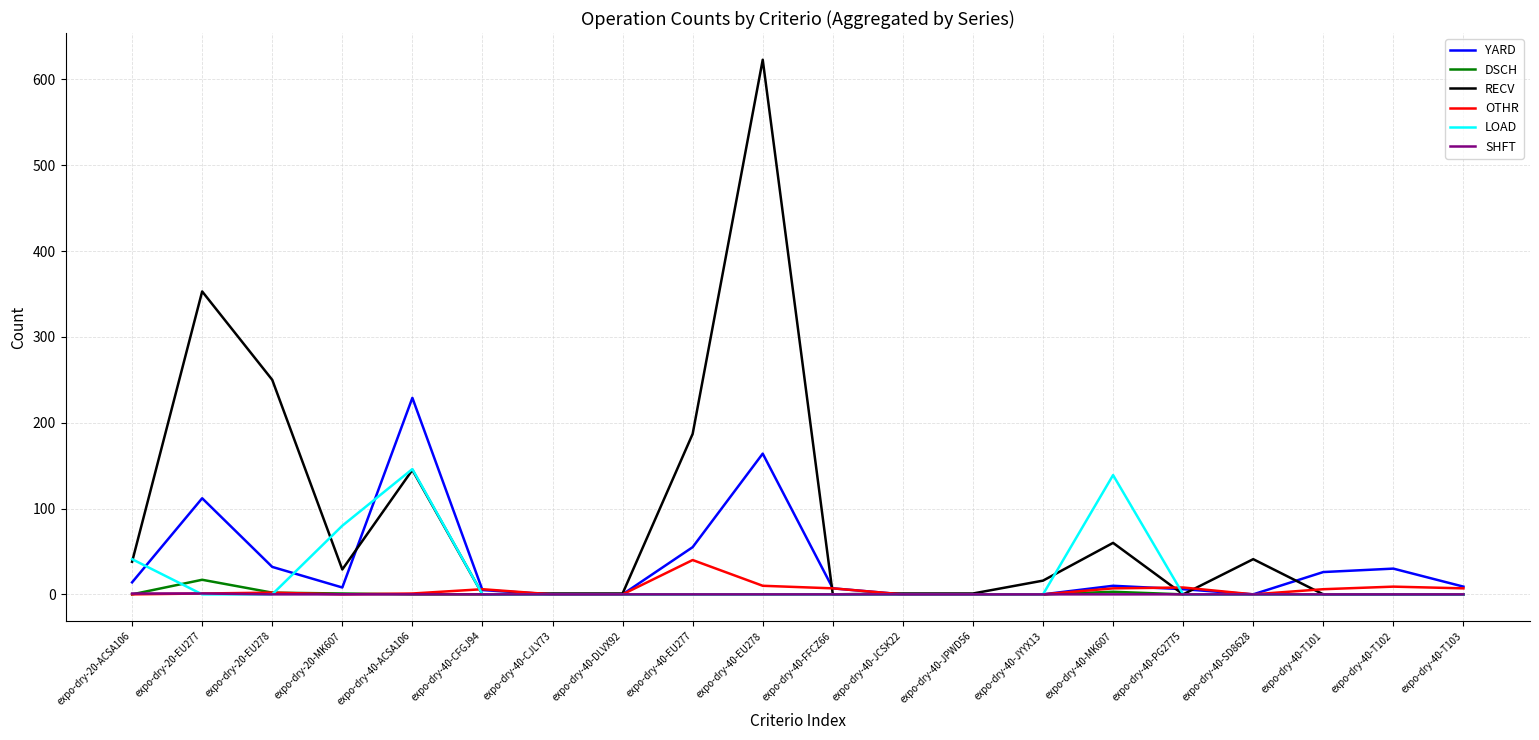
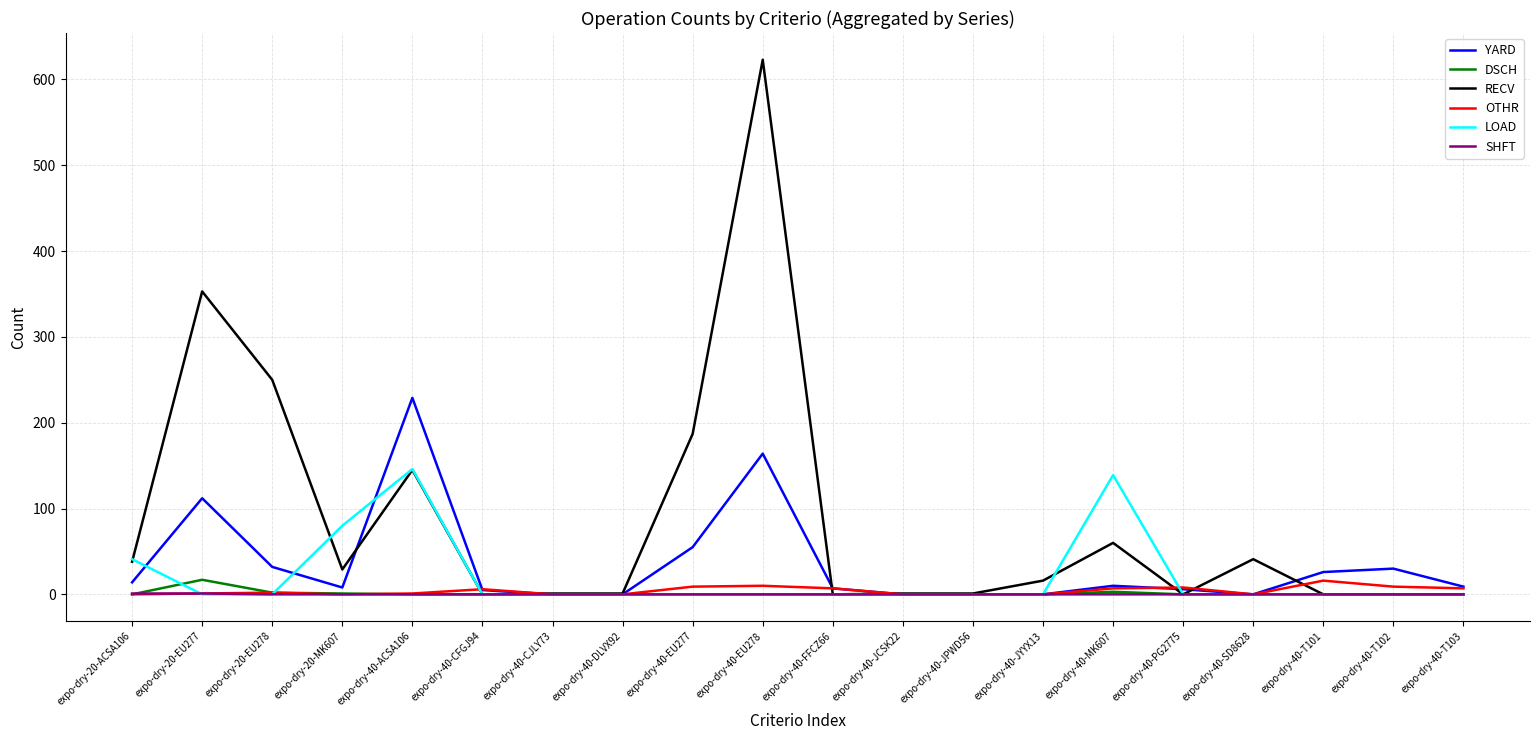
  {
    "YARD": {
      "expo-dry-20-ACSA106": 10,
      "expo-dry-20-EU277": 110,
      "expo-dry-20-EU278": 30,
      "expo-dry-20-MK607": 10,
      "expo-dry-40-ACSA106": 230,
      "expo-dry-40-EU277": 60,
      "expo-dry-40-EU278": 160,
      "expo-dry-40-MK607": 10,
      "expo-dry-40-T101": 30,
      "expo-dry-40-T102": 30
    },
    "DSCH": {
      "expo-dry-20-EU277": 20,
      "expo-dry-40-MK607": 0
    },
    "RECV": {
      "expo-dry-20-ACSA106": 40,
      "expo-dry-20-EU277": 350,
      "expo-dry-20-EU278": 250,
      "expo-dry-20-MK607": 30,
      "expo-dry-40-EU277": 190,
      "expo-dry-40-EU278": 620,
      "expo-dry-40-JYYX13": 20,
      "expo-dry-40-MK607": 60,
      "expo-dry-40-SD8628": 40
    },
    "OTHR": {
-     "expo-dry-40-EU277": 40,
+     "expo-dry-40-EU277": 10,
      "expo-dry-40-EU278": 10,
      "expo-dry-40-MK607": 10,
-     "expo-dry-40-T101": 10,
+     "expo-dry-40-T101": 20,
      "expo-dry-40-T102": 10
    },
    "LOAD": {
      "expo-dry-20-ACSA106": 40,
      "expo-dry-20-MK607": 80,
      "expo-dry-40-MK607": 140
    },
    "SHFT": {
      "expo-dry-40-MK607": 0
    }
  }
